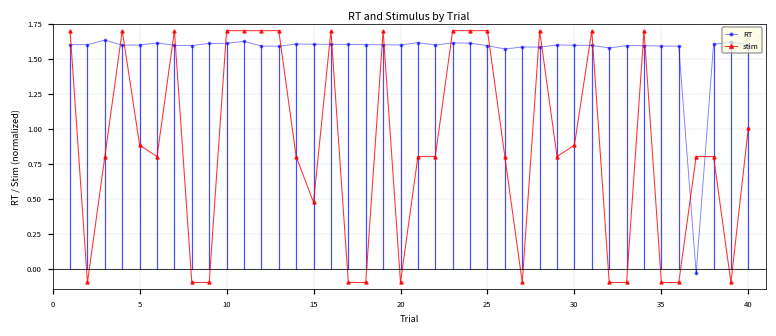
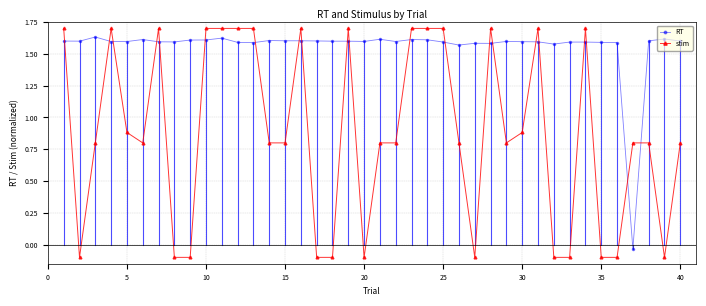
  {
    "stim": {
      "5": 0.88,
      "10": 1.70,
-     "15": 0.47,
+     "15": 0.80,
      "20": -0.10,
      "25": 1.70,
      "30": 0.88,
      "35": -0.10,
-     "40": 1.00
+     "40": 0.80
    }
  }
